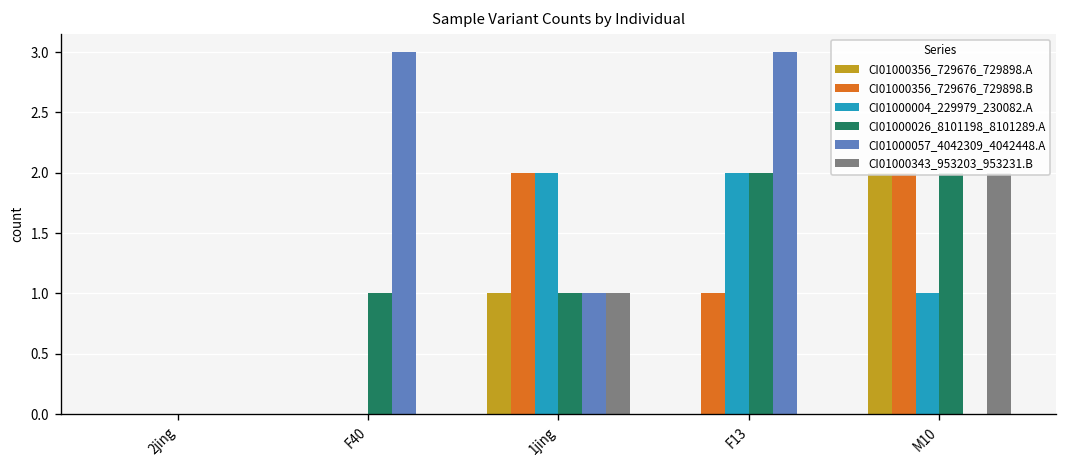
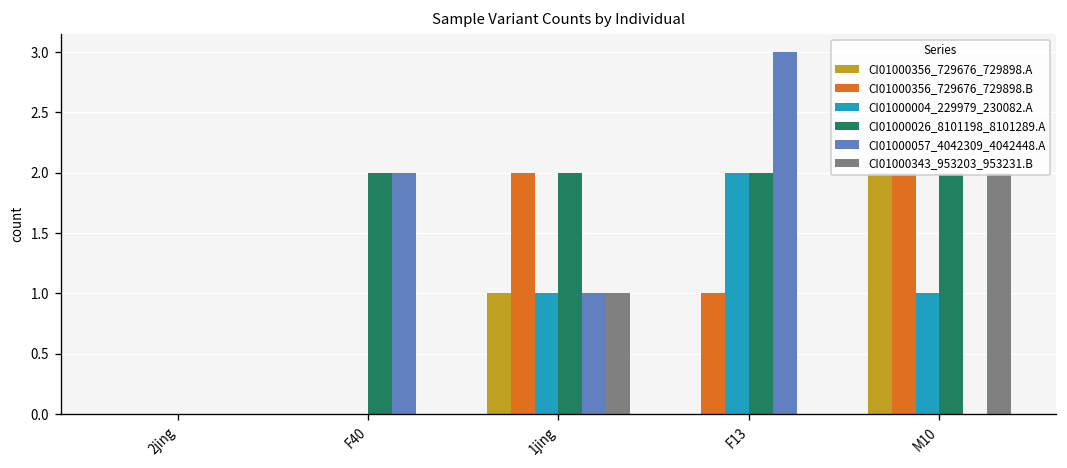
  {
    "CI01000004_229979_230082.A": {
      "2jing": 0,
      "F40": 0,
-     "1jing": 2,
+     "1jing": 1,
      "F13": 2,
      "M10": 1
    },
    "CI01000026_8101198_8101289.A": {
      "2jing": 0,
-     "F40": 1,
-     "1jing": 1,
+     "F40": 2,
+     "1jing": 2,
      "F13": 2,
      "M10": 2
    },
    "CI01000057_4042309_4042448.A": {
      "2jing": 0,
-     "F40": 3,
+     "F40": 2,
      "1jing": 1,
      "F13": 3,
      "M10": 0
    },
    "CI01000343_953203_953231.B": {
      "2jing": 0,
      "F40": 0,
      "1jing": 1,
      "F13": 0,
      "M10": 2
    }
  }
